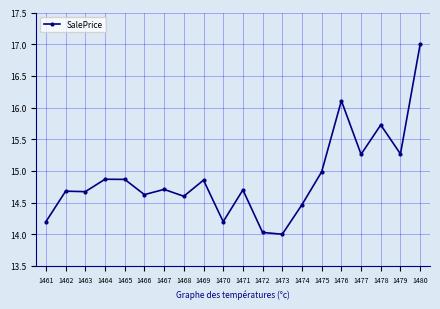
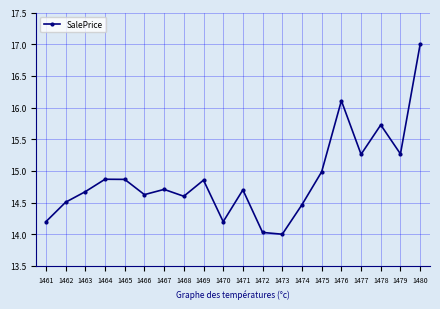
  {
    "1461": 14.2,
-   "1462": 14.7,
+   "1462": 14.5,
    "1463": 14.7,
    "1464": 14.9,
    "1465": 14.9,
    "1466": 14.6,
    "1467": 14.7,
    "1468": 14.6,
    "1469": 14.9,
    "1470": 14.2,
    "1471": 14.7,
    "1472": 14.0,
    "1473": 14.0,
    "1474": 14.5,
    "1475": 15.0,
    "1476": 16.1,
    "1477": 15.3,
    "1478": 15.7,
    "1479": 15.3,
    "1480": 17.0
  }
